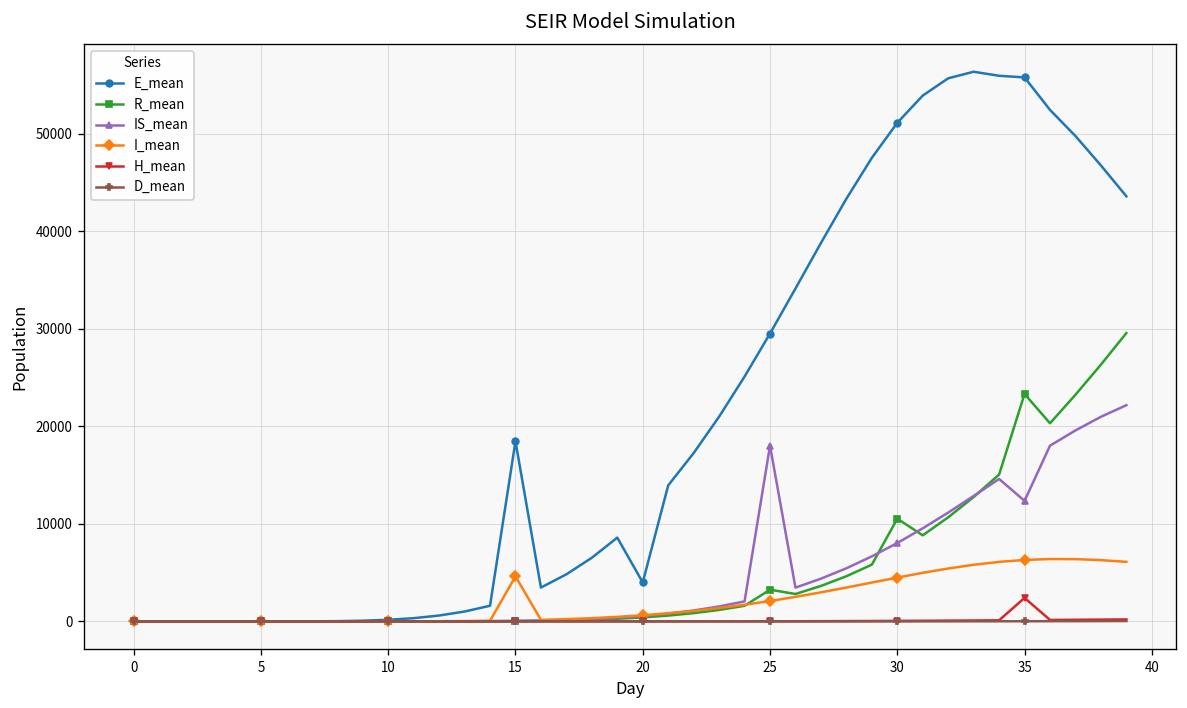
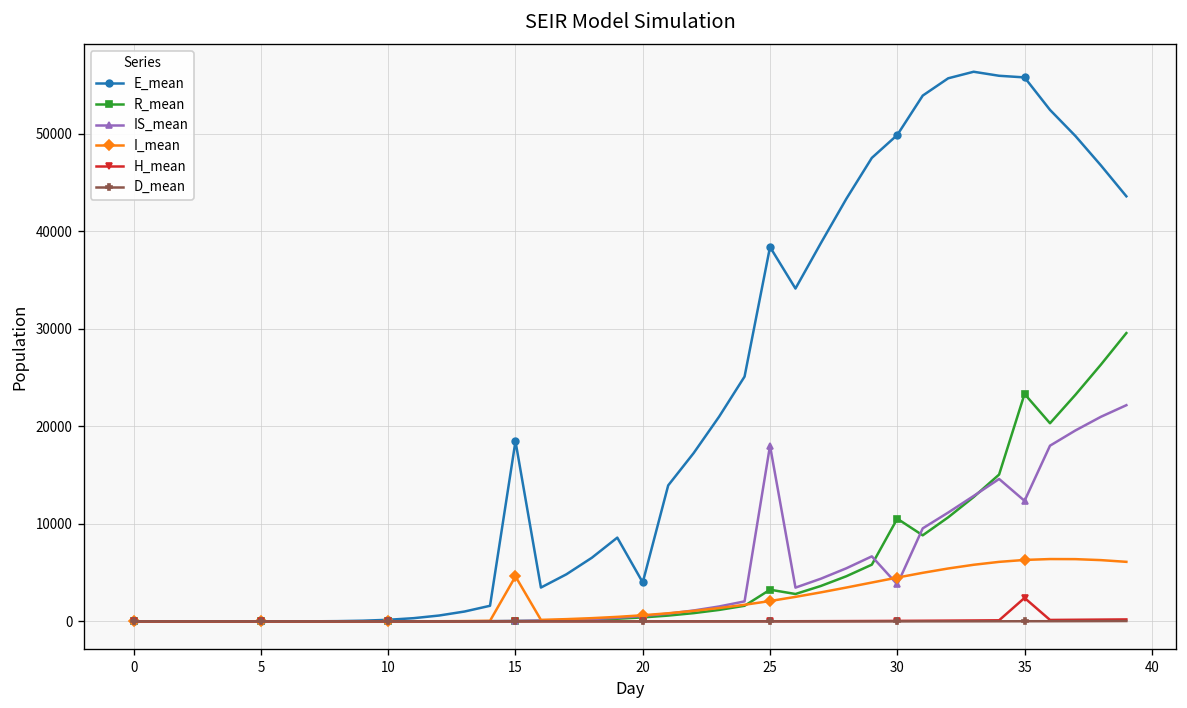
  {
    "E_mean": {
      "15": 18000,
      "20": 4000,
-     "25": 30000,
-     "30": 51000,
+     "25": 38000,
+     "30": 50000,
      "35": 56000
    },
    "R_mean": {
      "25": 3000,
      "30": 11000,
      "35": 23000
    },
    "IS_mean": {
      "25": 18000,
-     "30": 8000,
+     "30": 4000,
      "35": 12000
    },
    "I_mean": {
      "15": 5000,
      "25": 2000,
      "30": 4000,
      "35": 6000
    },
    "H_mean": {
      "35": 2000
    },
    "D_mean": {
      "35": 0
    }
  }
